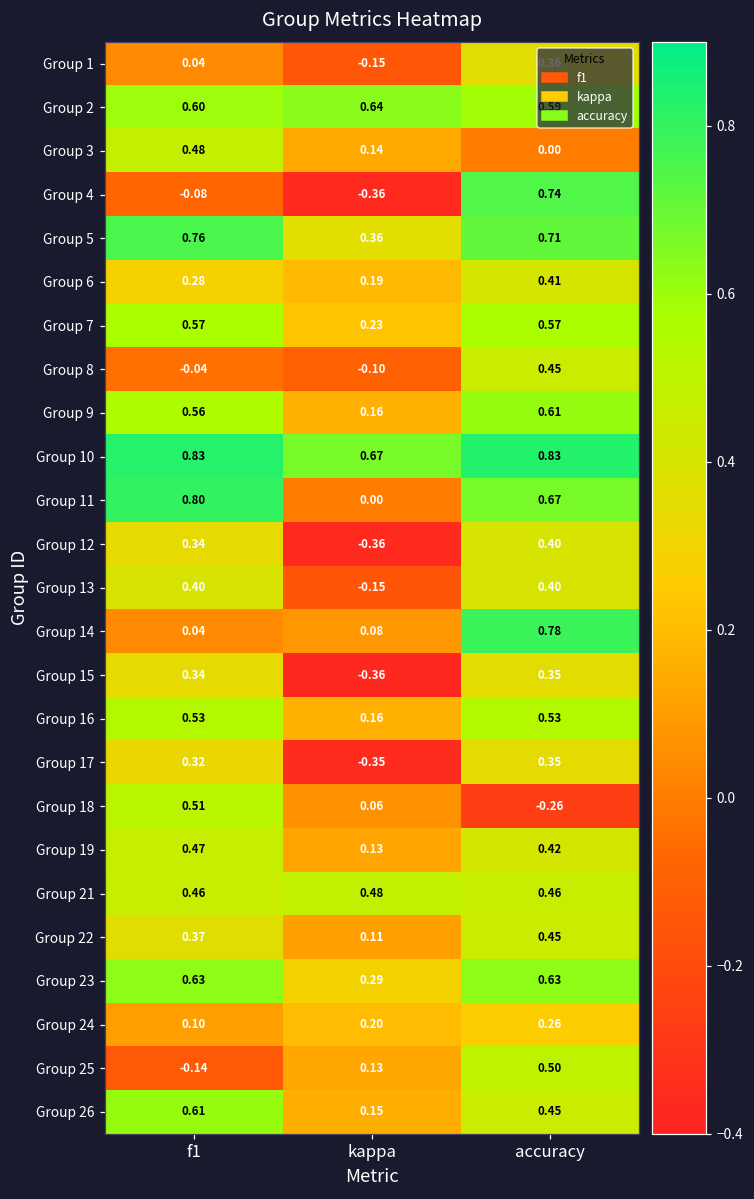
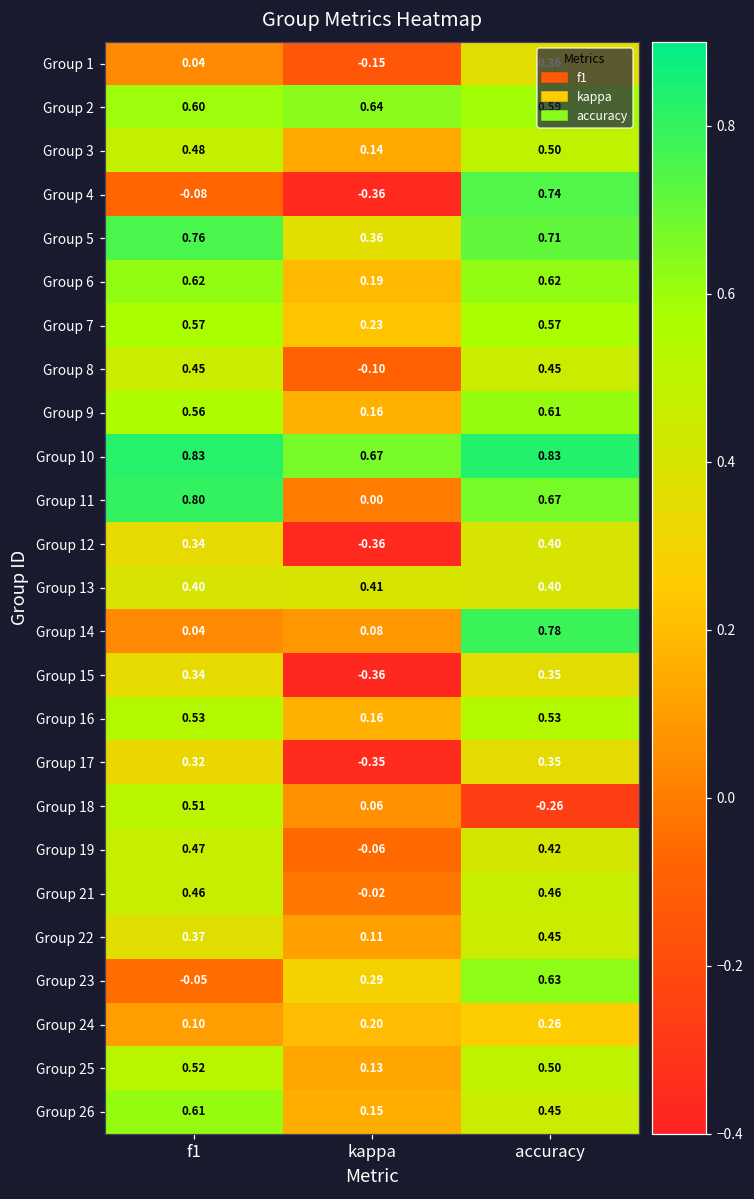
  {
    "Group 1": {
      "f1": 0.04,
      "kappa": -0.15
    },
    "Group 2": {
      "f1": 0.60,
      "kappa": 0.64
    },
    "Group 3": {
      "f1": 0.48,
      "kappa": 0.14,
-     "accuracy": 0.00
+     "accuracy": 0.50
    },
    "Group 4": {
      "f1": -0.08,
      "kappa": -0.36,
      "accuracy": 0.74
    },
    "Group 5": {
      "f1": 0.76,
      "kappa": 0.36,
      "accuracy": 0.71
    },
    "Group 6": {
-     "f1": 0.28,
+     "f1": 0.62,
      "kappa": 0.19,
-     "accuracy": 0.41
+     "accuracy": 0.62
    },
    "Group 7": {
      "f1": 0.57,
      "kappa": 0.23,
      "accuracy": 0.57
    },
    "Group 8": {
-     "f1": -0.04,
+     "f1": 0.45,
      "kappa": -0.10,
      "accuracy": 0.45
    },
    "Group 9": {
      "f1": 0.56,
      "kappa": 0.16,
      "accuracy": 0.61
    },
    "Group 10": {
      "f1": 0.83,
      "kappa": 0.67,
      "accuracy": 0.83
    },
    "Group 11": {
      "f1": 0.80,
      "kappa": 0.00,
      "accuracy": 0.67
    },
    "Group 12": {
      "f1": 0.34,
      "kappa": -0.36,
      "accuracy": 0.40
    },
    "Group 13": {
      "f1": 0.40,
-     "kappa": -0.15,
+     "kappa": 0.41,
      "accuracy": 0.40
    },
    "Group 14": {
      "f1": 0.04,
      "kappa": 0.08,
      "accuracy": 0.78
    },
    "Group 15": {
      "f1": 0.34,
      "kappa": -0.36,
      "accuracy": 0.35
    },
    "Group 16": {
      "f1": 0.53,
      "kappa": 0.16,
      "accuracy": 0.53
    },
    "Group 17": {
      "f1": 0.32,
      "kappa": -0.35,
      "accuracy": 0.35
    },
    "Group 18": {
      "f1": 0.51,
      "kappa": 0.06,
      "accuracy": -0.26
    },
    "Group 19": {
      "f1": 0.47,
-     "kappa": 0.13,
+     "kappa": -0.06,
      "accuracy": 0.42
    },
    "Group 21": {
      "f1": 0.46,
-     "kappa": 0.48,
+     "kappa": -0.02,
      "accuracy": 0.46
    },
    "Group 22": {
      "f1": 0.37,
      "kappa": 0.11,
      "accuracy": 0.45
    },
    "Group 23": {
-     "f1": 0.63,
+     "f1": -0.05,
      "kappa": 0.29,
      "accuracy": 0.63
    },
    "Group 24": {
      "f1": 0.10,
      "kappa": 0.20,
      "accuracy": 0.26
    },
    "Group 25": {
-     "f1": -0.14,
+     "f1": 0.52,
      "kappa": 0.13,
      "accuracy": 0.50
    },
    "Group 26": {
      "f1": 0.61,
      "kappa": 0.15,
      "accuracy": 0.45
    }
  }
